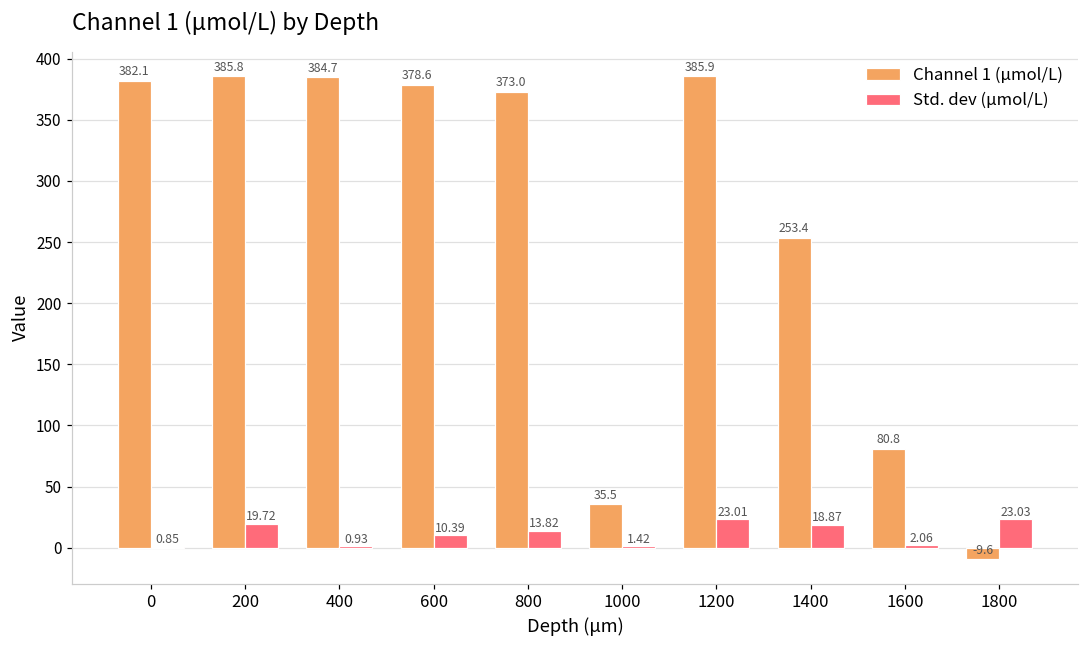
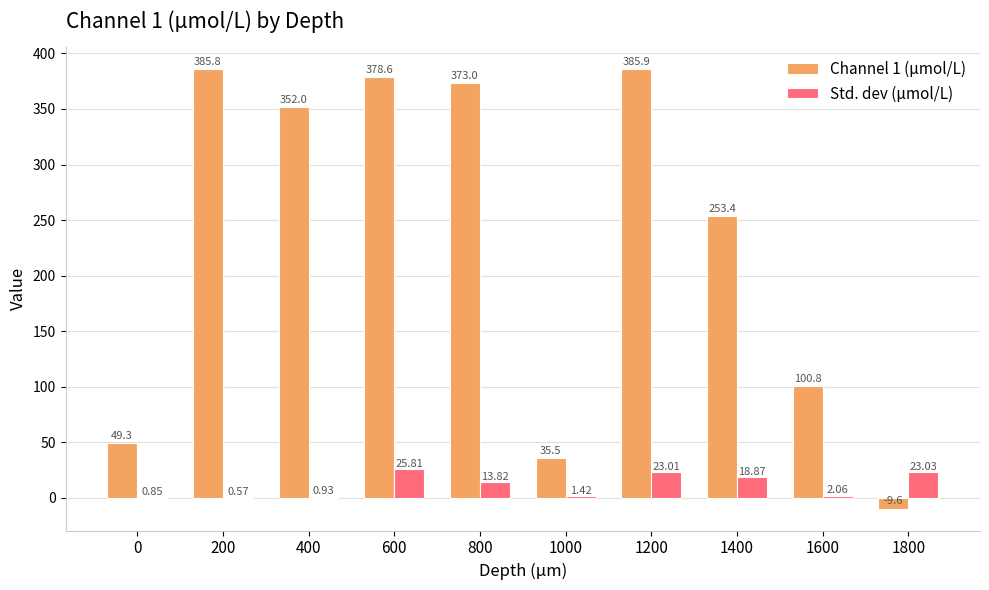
  {
    "Channel 1 (μmol/L)": {
-     "0": 382.1,
+     "0": 49.3,
      "200": 385.8,
-     "400": 384.7,
+     "400": 352.0,
      "600": 378.6,
      "800": 373.0,
      "1000": 35.5,
      "1200": 385.9,
      "1400": 253.4,
-     "1600": 80.8,
+     "1600": 100.8,
      "1800": -9.6
    },
    "Std. dev (μmol/L)": {
      "0": 0.85,
-     "200": 19.72,
+     "200": 0.57,
      "400": 0.93,
-     "600": 10.39,
+     "600": 25.81,
      "800": 13.82,
      "1000": 1.42,
      "1200": 23.01,
      "1400": 18.87,
      "1600": 2.06,
      "1800": 23.03
    }
  }
